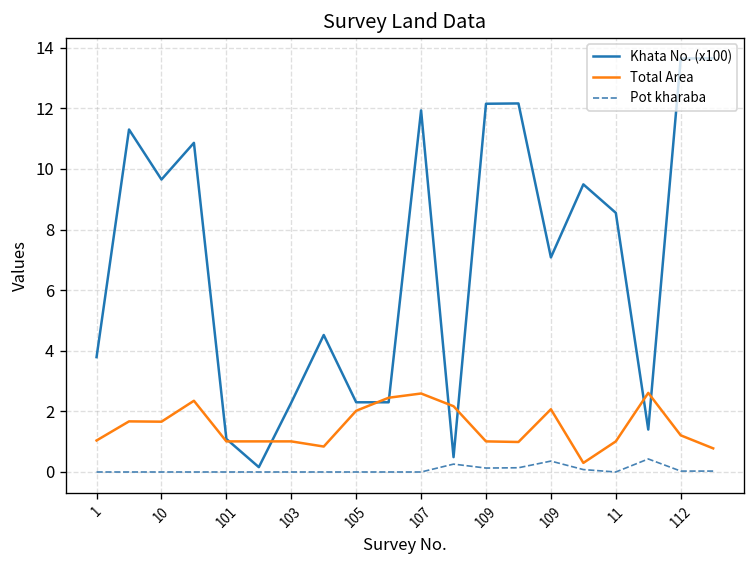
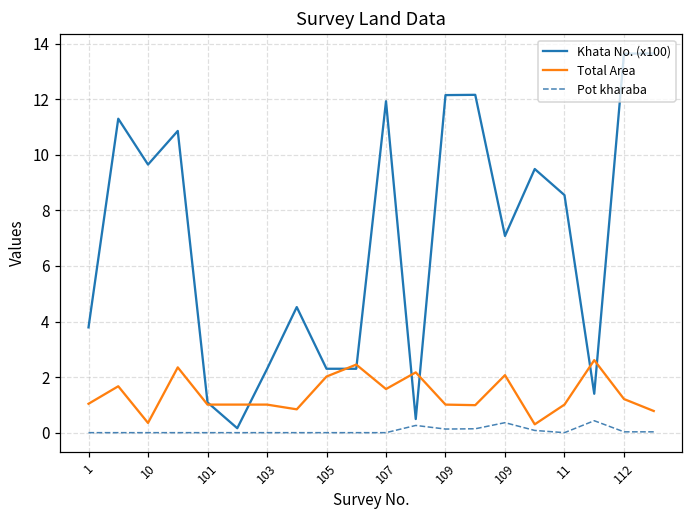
  {
    "Total Area": {
-     "10": 1.7,
+     "10": 0.4,
      "103": 1.0,
      "105": 2.0,
-     "107": 2.6,
+     "107": 1.6,
      "112": 1.2
    }
  }
